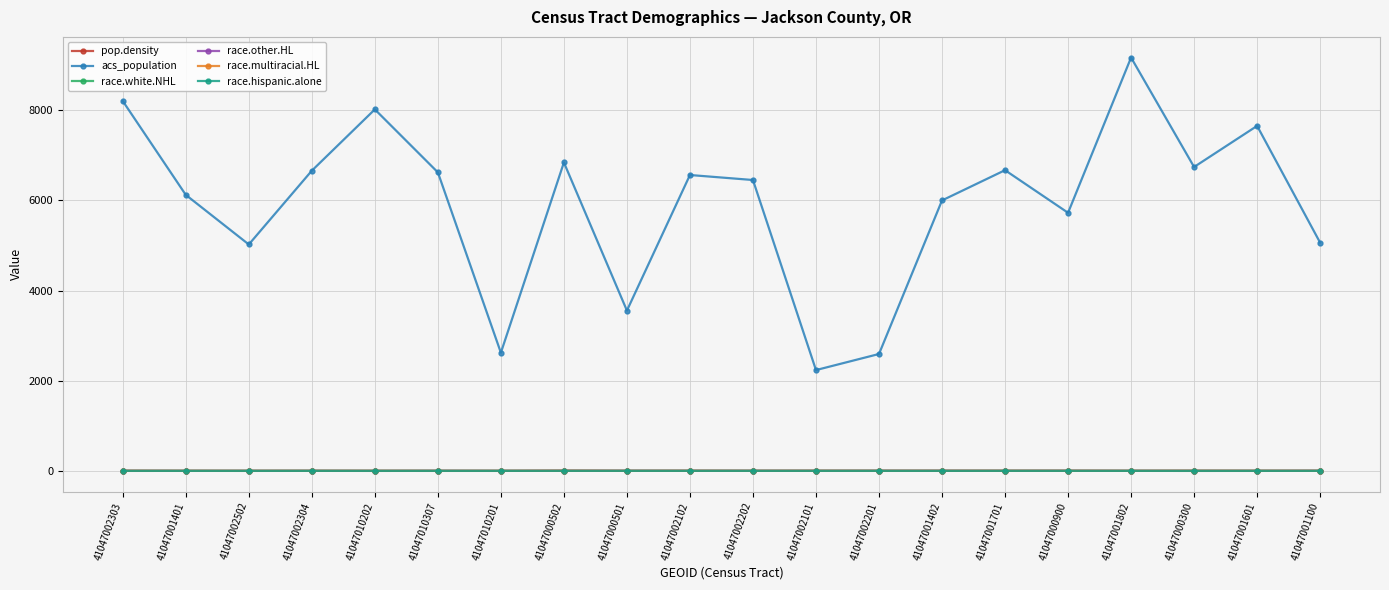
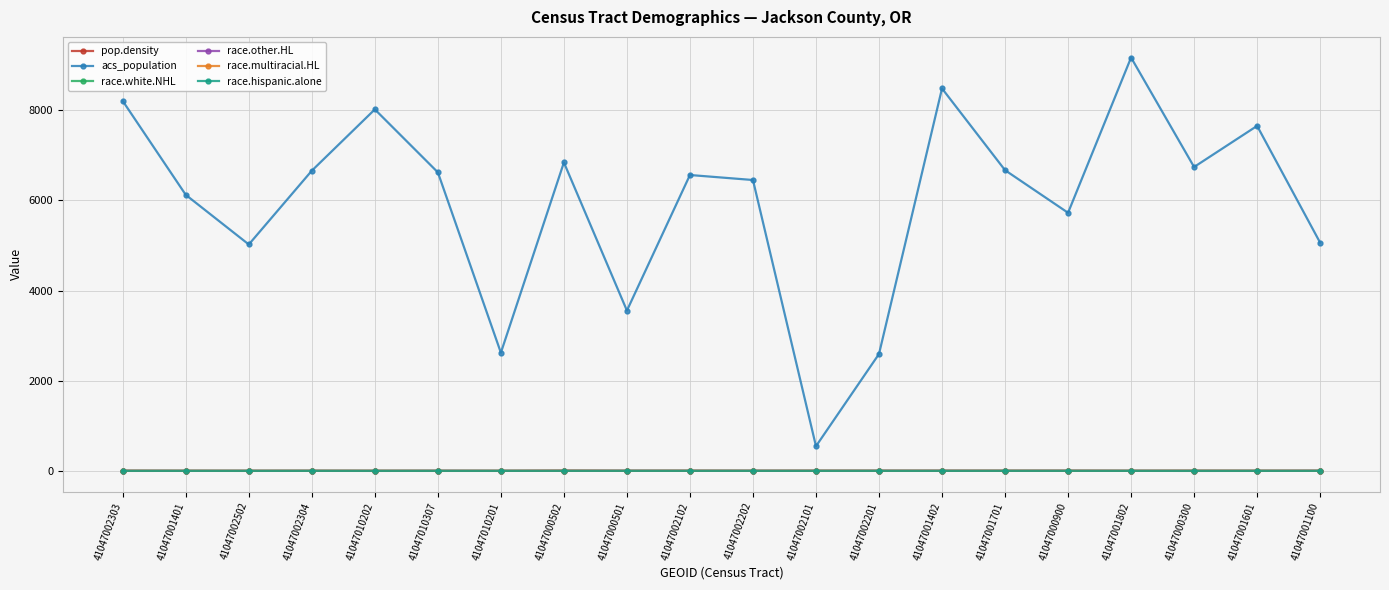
  {
    "race.hispanic.alone": {
      "41047002303": 0,
      "41047001401": 0,
      "41047002502": 0,
      "41047002304": 0,
      "41047010202": 0,
      "41047010307": 0,
      "41047010201": 0,
      "41047000502": 0,
      "41047000501": 0,
      "41047002102": 0,
      "41047002202": 0,
      "41047002101": 0,
      "41047002201": 0,
      "41047001402": 0,
      "41047001701": 0,
      "41047000900": 0,
      "41047001802": 0,
      "41047000300": 0,
      "41047001601": 0,
      "41047001100": 0
    },
    "acs_population": {
      "41047002303": 8200,
      "41047001401": 6100,
      "41047002502": 5000,
      "41047002304": 6700,
      "41047010202": 8000,
      "41047010307": 6600,
      "41047010201": 2600,
      "41047000502": 6800,
      "41047000501": 3600,
      "41047002102": 6600,
      "41047002202": 6500,
-     "41047002101": 2200,
+     "41047002101": 500,
      "41047002201": 2600,
-     "41047001402": 6000,
+     "41047001402": 8500,
      "41047001701": 6700,
      "41047000900": 5700,
      "41047001802": 9200,
      "41047000300": 6700,
      "41047001601": 7700,
      "41047001100": 5100
    }
  }
